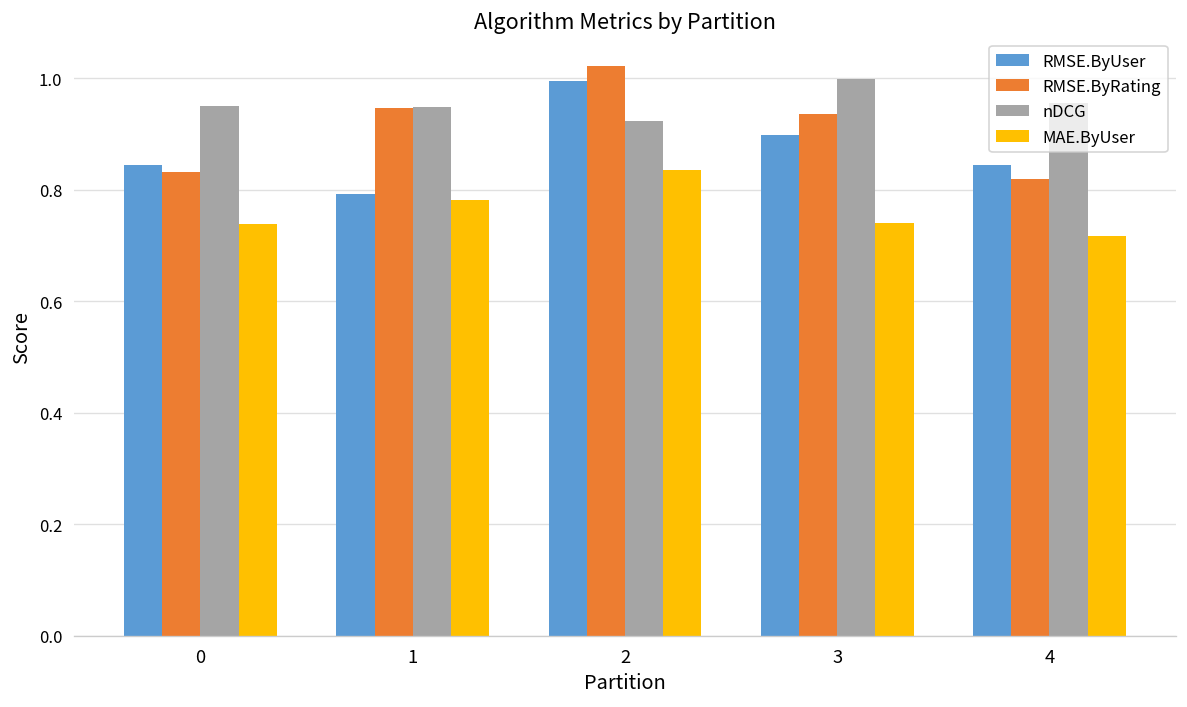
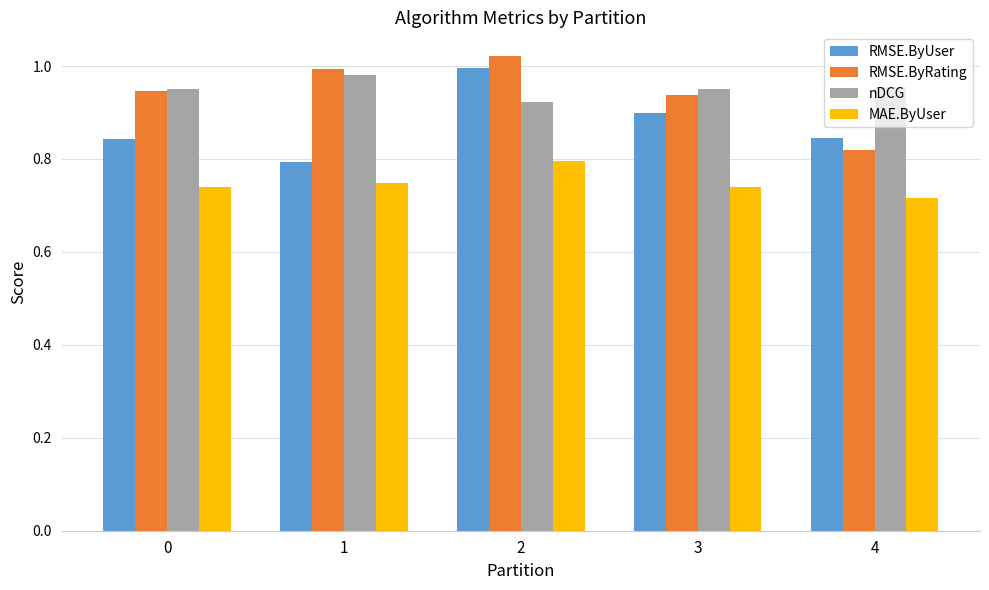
  {
    "RMSE.ByUser": {
      "0": 0.84,
      "1": 0.79,
      "2": 1.00,
      "3": 0.90,
      "4": 0.84
    },
    "RMSE.ByRating": {
-     "0": 0.83,
-     "1": 0.95,
+     "0": 0.95,
+     "1": 0.99,
      "2": 1.02,
      "3": 0.94,
      "4": 0.82
    },
    "nDCG": {
      "0": 0.95,
-     "1": 0.95,
+     "1": 0.98,
      "2": 0.92,
-     "3": 1.00
+     "3": 0.95
    },
    "MAE.ByUser": {
      "0": 0.74,
-     "1": 0.78,
-     "2": 0.84,
+     "1": 0.75,
+     "2": 0.80,
      "3": 0.74,
      "4": 0.72
    }
  }
